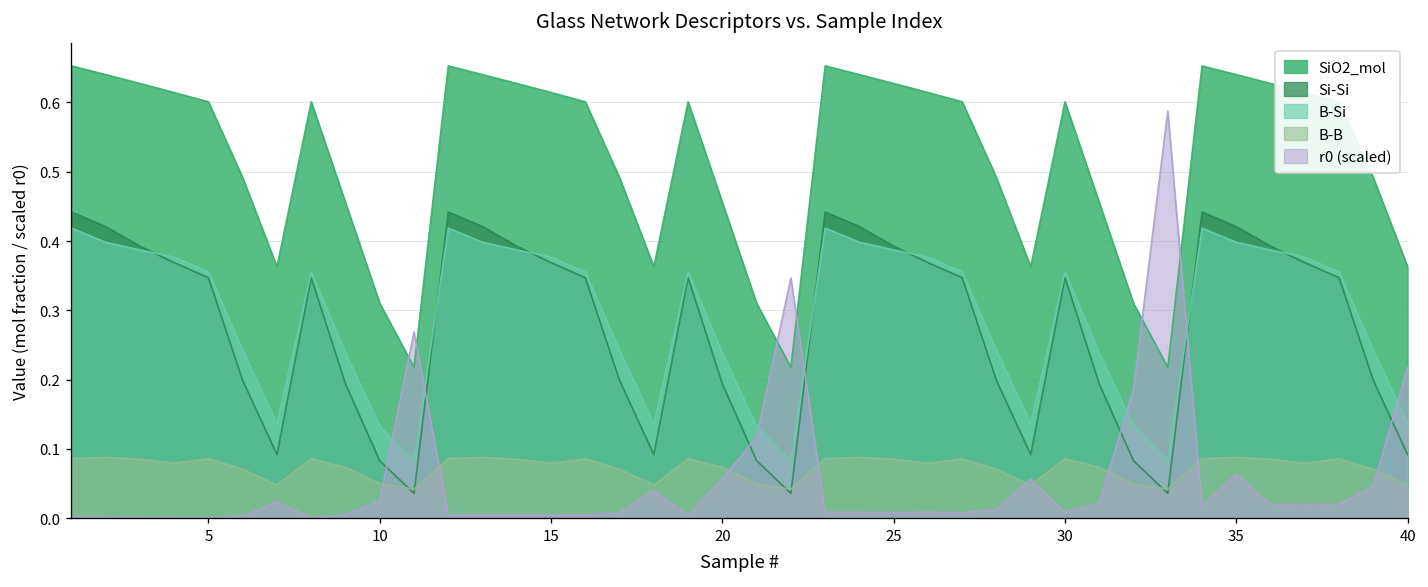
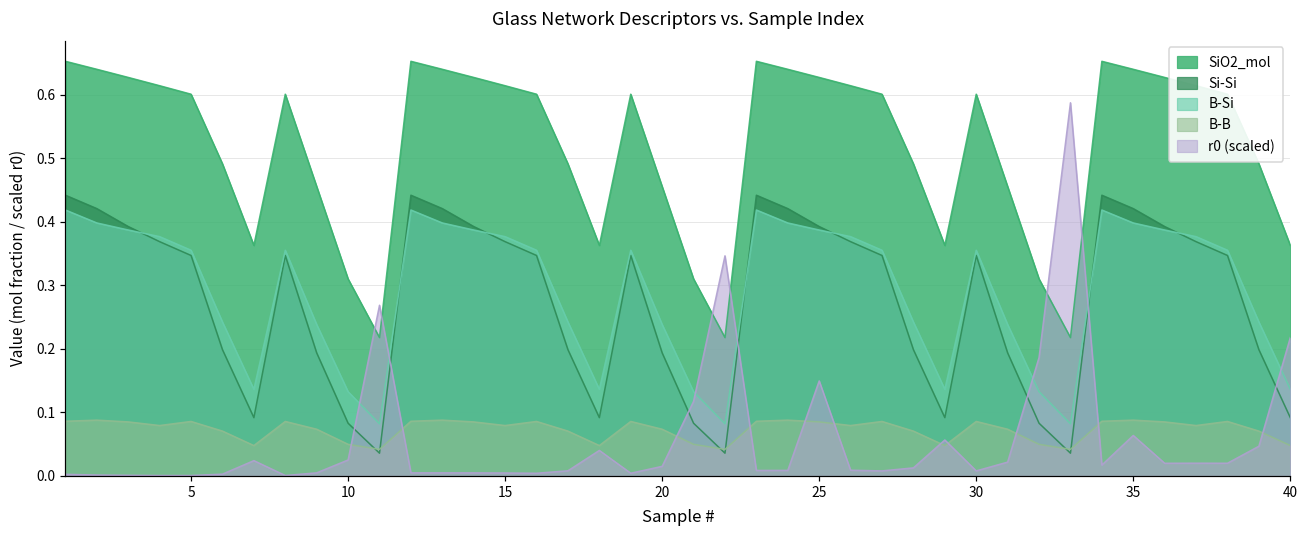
  {
    "r0 (scaled)": {
      "5": 0.00,
      "10": 0.03,
      "15": 0.00,
-     "20": 0.06,
-     "25": 0.01,
+     "20": 0.02,
+     "25": 0.15,
      "30": 0.01,
      "35": 0.06,
      "40": 0.22
    }
  }
